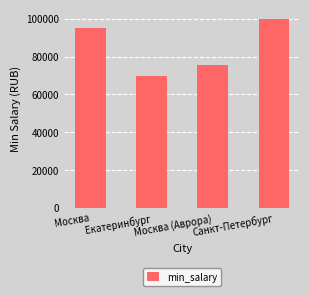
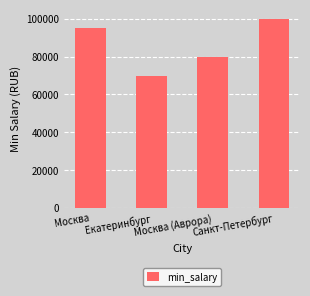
  {
    "Москва": 95000,
    "Екатеринбург": 70000,
-   "Москва (Аврора)": 75000,
+   "Москва (Аврора)": 80000,
    "Санкт-Петербург": 100000
  }
